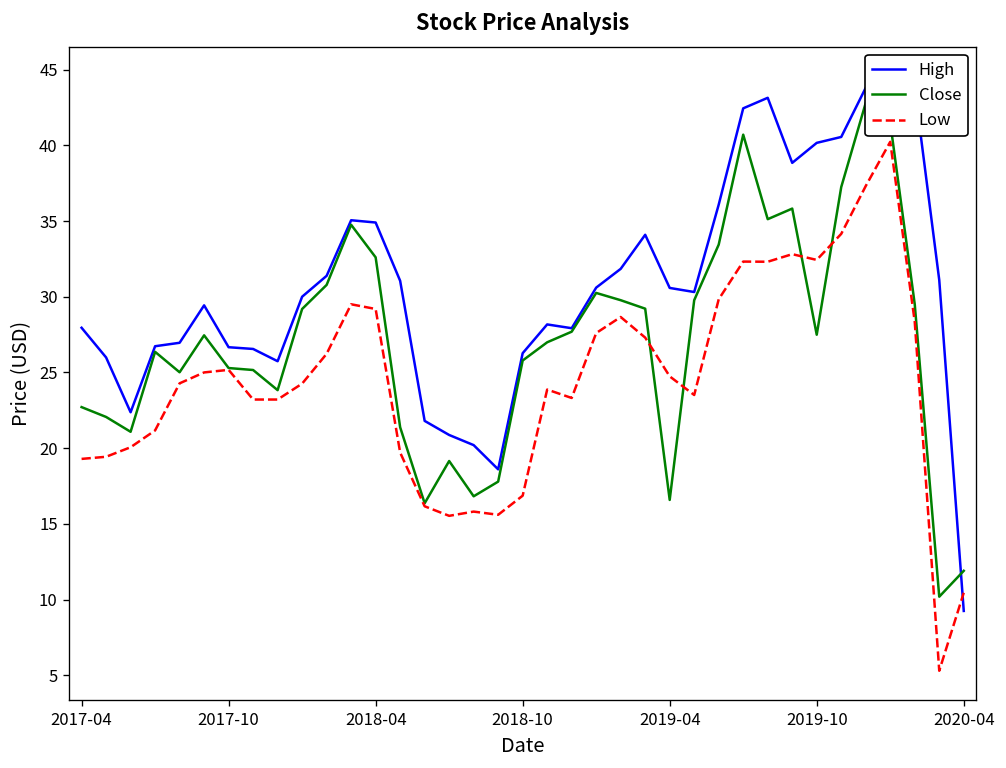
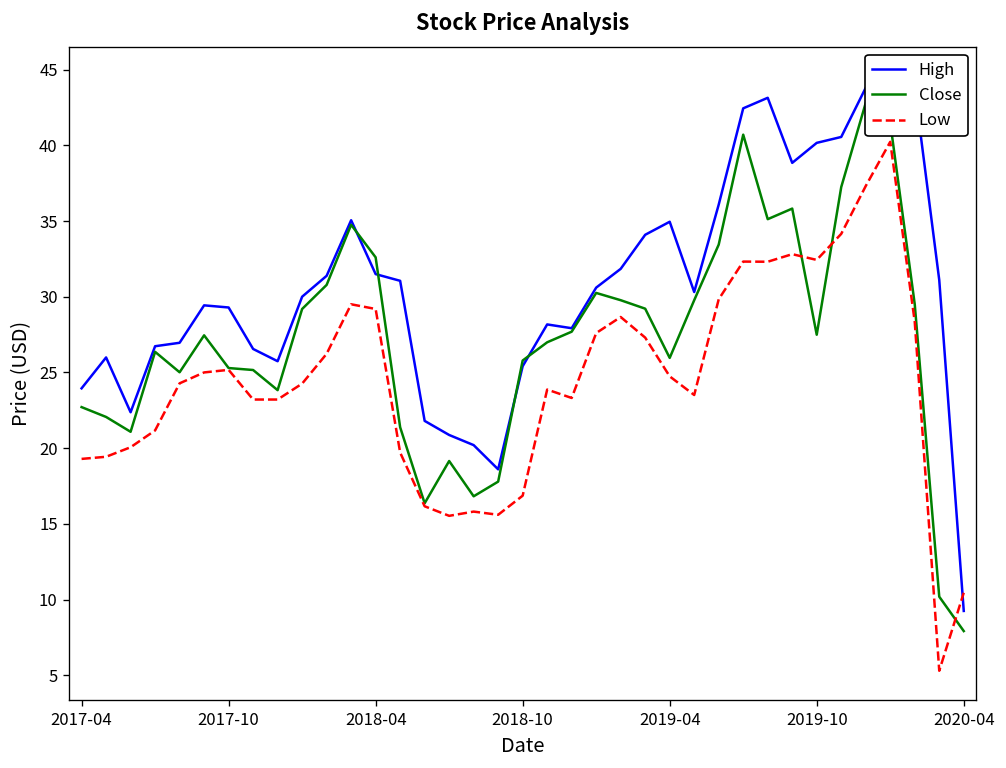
  {
    "High": {
-     "2017-04": 27.9,
-     "2017-10": 26.7,
-     "2018-04": 34.9,
-     "2018-10": 26.3,
-     "2019-04": 30.6,
+     "2017-04": 24.0,
+     "2017-10": 29.3,
+     "2018-04": 31.5,
+     "2018-10": 25.4,
+     "2019-04": 35.0,
      "2019-10": 40.2,
      "2020-04": 9.3
    },
    "Close": {
      "2017-04": 22.7,
      "2018-04": 32.6,
      "2018-10": 25.8,
-     "2019-04": 16.6,
+     "2019-04": 26.0,
      "2019-10": 27.5,
-     "2020-04": 11.9
+     "2020-04": 7.9
    },
    "Low": {
      "2017-04": 19.3,
      "2018-04": 29.2,
      "2018-10": 16.9,
      "2019-04": 24.7,
      "2019-10": 32.4,
      "2020-04": 10.5
    }
  }
